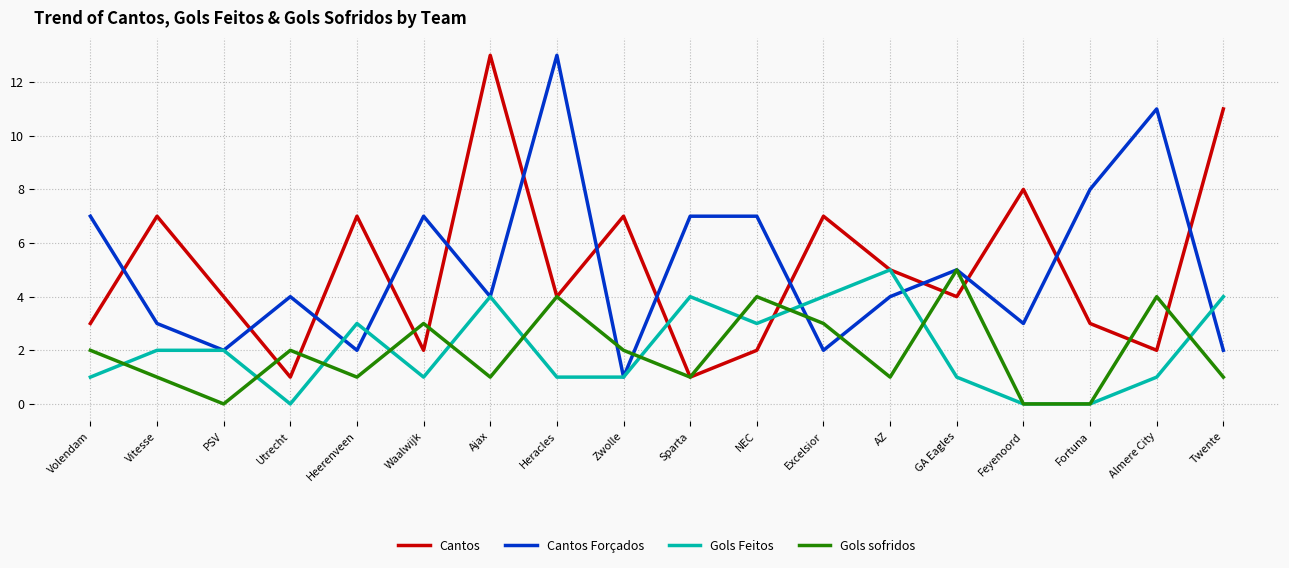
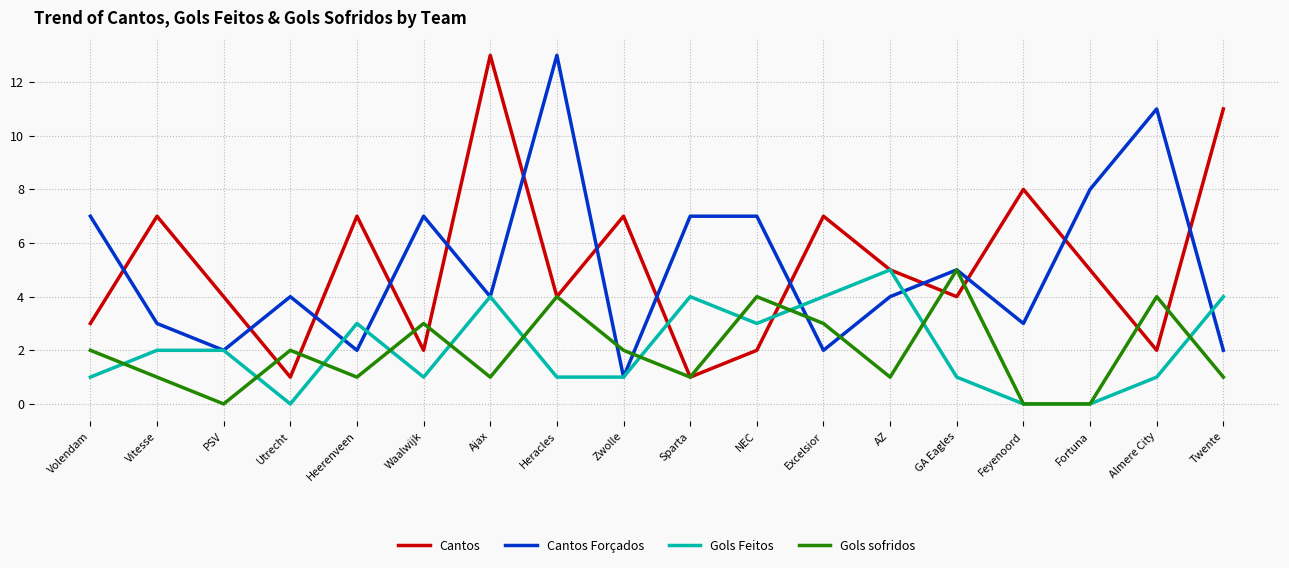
  {
    "Cantos": {
      "Volendam": 3,
      "Vitesse": 7,
      "PSV": 4,
      "Utrecht": 1,
      "Heerenveen": 7,
      "Waalwijk": 2,
      "Ajax": 13,
      "Zwolle": 7,
      "NEC": 2,
      "Excelsior": 7,
      "GA Eagles": 4,
      "Feyenoord": 8,
-     "Fortuna": 3,
+     "Fortuna": 5,
      "Almere City": 2,
      "Twente": 11
    },
    "Cantos Forçados": {
      "Volendam": 7,
      "Vitesse": 3,
      "Utrecht": 4,
      "Heerenveen": 2,
      "Waalwijk": 7,
      "Heracles": 13,
      "Sparta": 7,
      "NEC": 7,
      "Excelsior": 2,
      "AZ": 4,
      "Feyenoord": 3,
      "Fortuna": 8,
      "Almere City": 11,
      "Twente": 2
    },
    "Gols Feitos": {
      "Volendam": 1,
      "Vitesse": 2,
      "Utrecht": 0,
      "Heerenveen": 3,
      "Waalwijk": 1,
      "Heracles": 1,
      "Sparta": 4,
      "NEC": 3,
      "Excelsior": 4,
      "GA Eagles": 1,
      "Almere City": 1,
      "Twente": 4
    },
    "Gols sofridos": {
      "Volendam": 2,
      "Vitesse": 1,
      "PSV": 0,
      "Utrecht": 2,
      "Heerenveen": 1,
      "Waalwijk": 3,
      "Ajax": 1,
      "Zwolle": 2,
      "NEC": 4,
      "Excelsior": 3,
      "AZ": 1,
      "Almere City": 4,
      "Twente": 1
    }
  }
